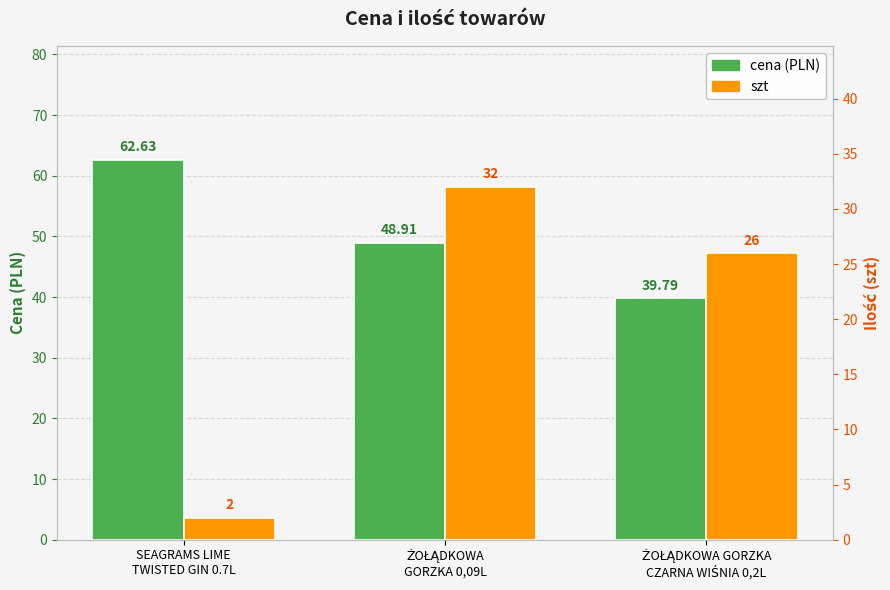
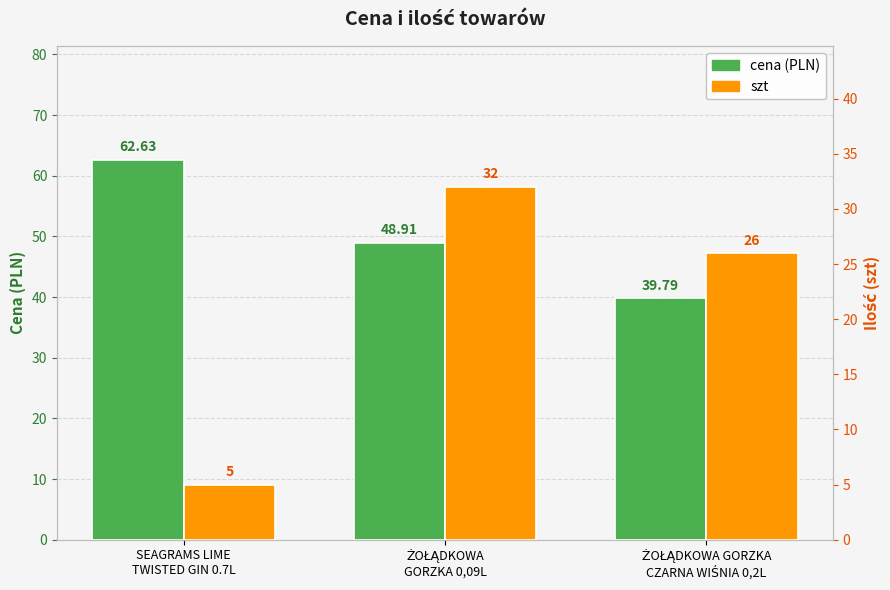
  {
    "szt": {
-     "SEAGRAMS LIME TWISTED GIN 0.7L": 2,
+     "SEAGRAMS LIME TWISTED GIN 0.7L": 5,
      "ŻOŁĄDKOWA GORZKA 0,09L": 32,
      "ŻOŁĄDKOWA GORZKA CZARNA WIŚNIA 0,2L": 26
    }
  }
